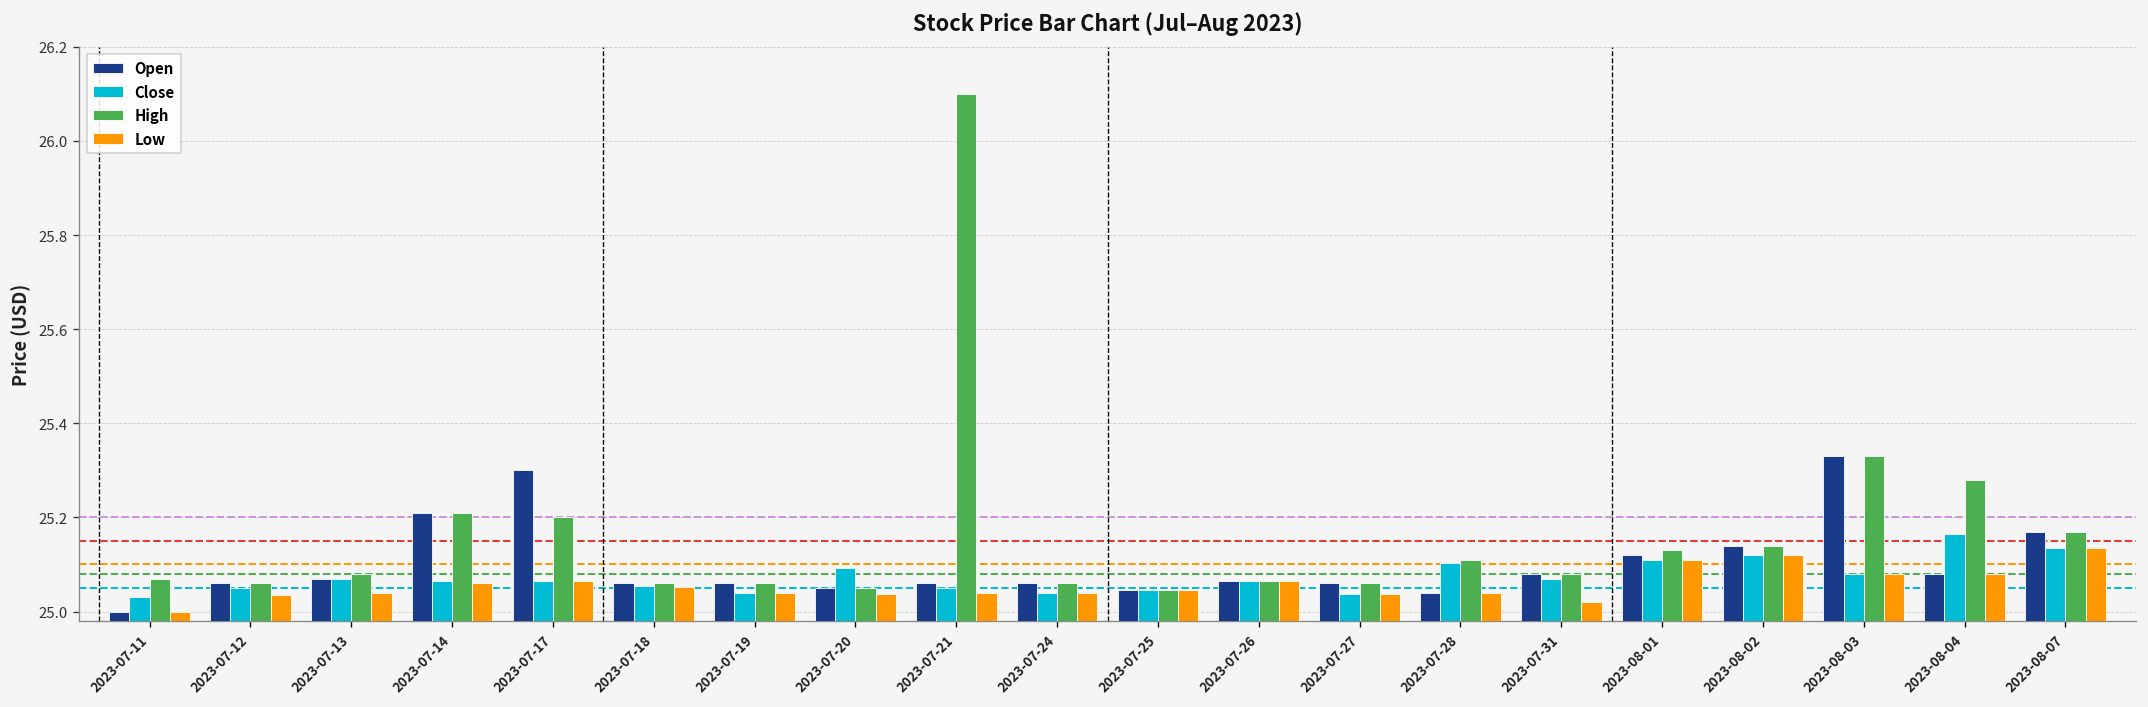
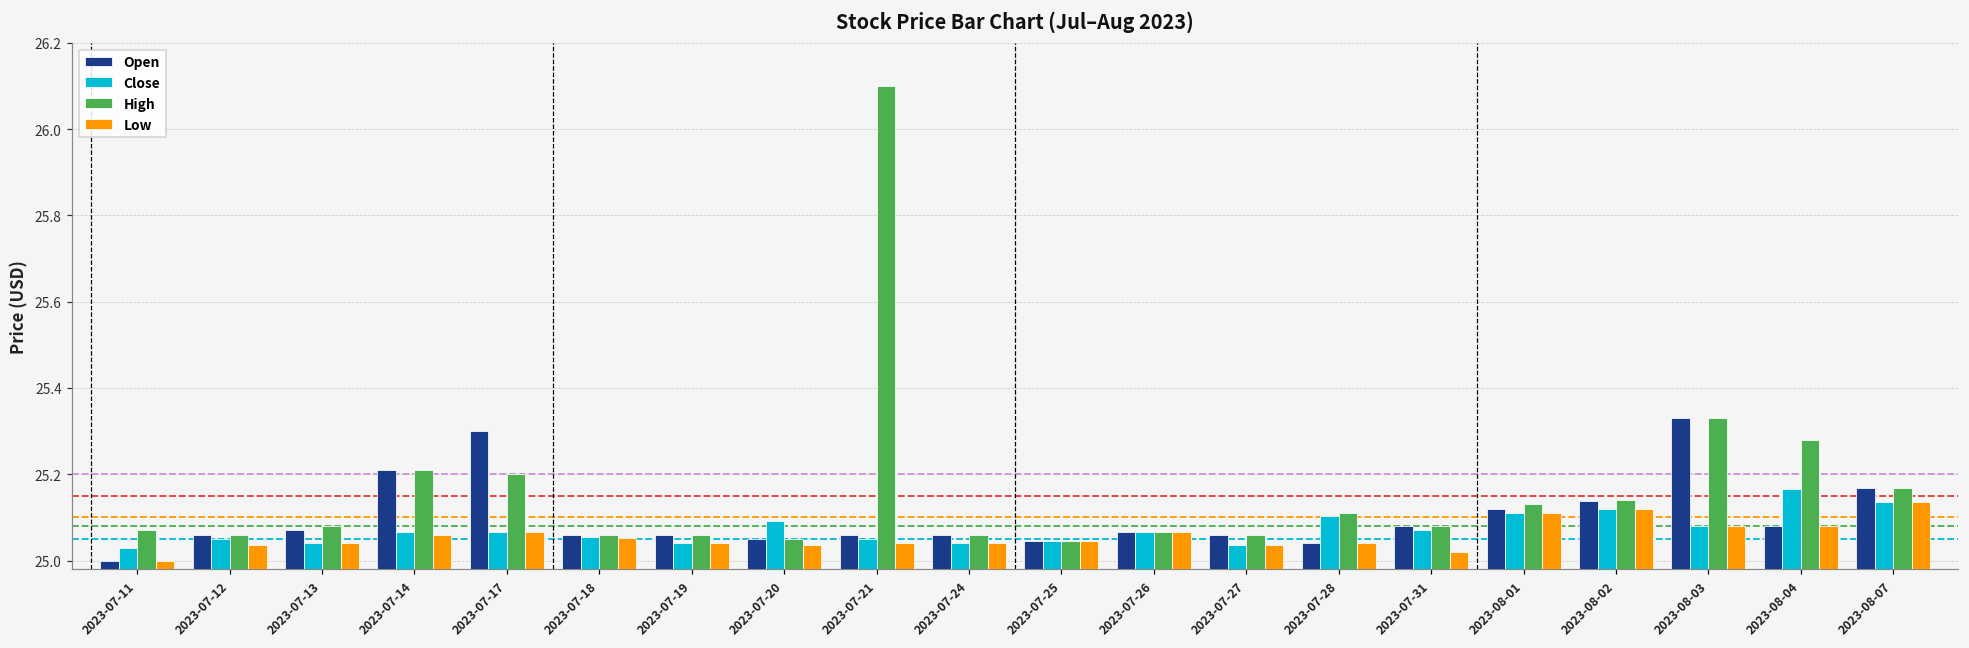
  {
    "Open": {
      "2023-07-11": 25.00,
      "2023-07-12": 25.06,
      "2023-07-13": 25.07,
      "2023-07-14": 25.21,
      "2023-07-17": 25.30,
      "2023-07-18": 25.06,
      "2023-07-19": 25.06,
      "2023-07-20": 25.05,
      "2023-07-21": 25.06,
      "2023-07-24": 25.06,
      "2023-07-25": 25.05,
      "2023-07-26": 25.07,
      "2023-07-27": 25.06,
      "2023-07-28": 25.04,
      "2023-07-31": 25.08,
      "2023-08-01": 25.12,
      "2023-08-02": 25.14,
      "2023-08-03": 25.33,
      "2023-08-04": 25.08,
      "2023-08-07": 25.17
    },
    "Close": {
      "2023-07-11": 25.03,
      "2023-07-12": 25.05,
-     "2023-07-13": 25.07,
+     "2023-07-13": 25.04,
      "2023-07-14": 25.07,
      "2023-07-17": 25.07,
      "2023-07-18": 25.06,
      "2023-07-19": 25.04,
      "2023-07-20": 25.09,
      "2023-07-21": 25.05,
      "2023-07-24": 25.04,
      "2023-07-25": 25.05,
      "2023-07-26": 25.07,
      "2023-07-27": 25.04,
      "2023-07-28": 25.10,
      "2023-07-31": 25.07,
      "2023-08-01": 25.11,
      "2023-08-02": 25.12,
      "2023-08-03": 25.08,
      "2023-08-04": 25.17,
      "2023-08-07": 25.14
    },
    "High": {
      "2023-07-11": 25.07,
      "2023-07-12": 25.06,
      "2023-07-13": 25.08,
      "2023-07-14": 25.21,
      "2023-07-17": 25.20,
      "2023-07-18": 25.06,
      "2023-07-19": 25.06,
      "2023-07-20": 25.05,
      "2023-07-21": 26.10,
      "2023-07-24": 25.06,
      "2023-07-25": 25.05,
      "2023-07-26": 25.07,
      "2023-07-27": 25.06,
      "2023-07-28": 25.11,
      "2023-07-31": 25.08,
      "2023-08-01": 25.13,
      "2023-08-02": 25.14,
      "2023-08-03": 25.33,
      "2023-08-04": 25.28,
      "2023-08-07": 25.17
    },
    "Low": {
      "2023-07-11": 25.00,
      "2023-07-12": 25.03,
      "2023-07-13": 25.04,
      "2023-07-14": 25.06,
      "2023-07-17": 25.07,
      "2023-07-18": 25.05,
      "2023-07-19": 25.04,
      "2023-07-20": 25.04,
      "2023-07-21": 25.04,
      "2023-07-24": 25.04,
      "2023-07-25": 25.05,
      "2023-07-26": 25.07,
      "2023-07-27": 25.04,
      "2023-07-28": 25.04,
      "2023-07-31": 25.02,
      "2023-08-01": 25.11,
      "2023-08-02": 25.12,
      "2023-08-03": 25.08,
      "2023-08-04": 25.08,
      "2023-08-07": 25.14
    }
  }
